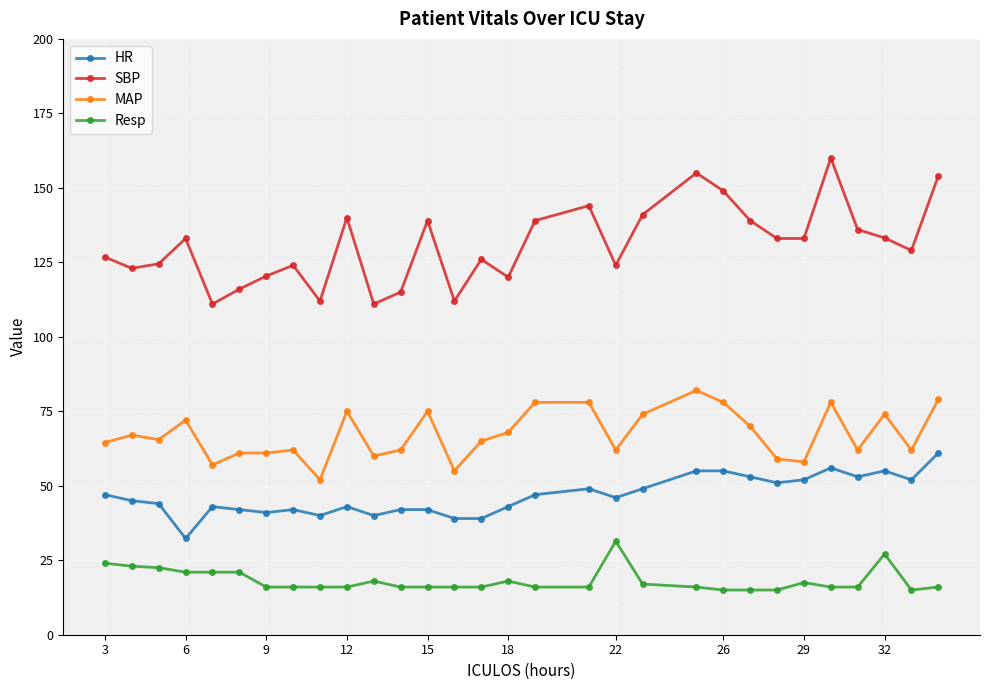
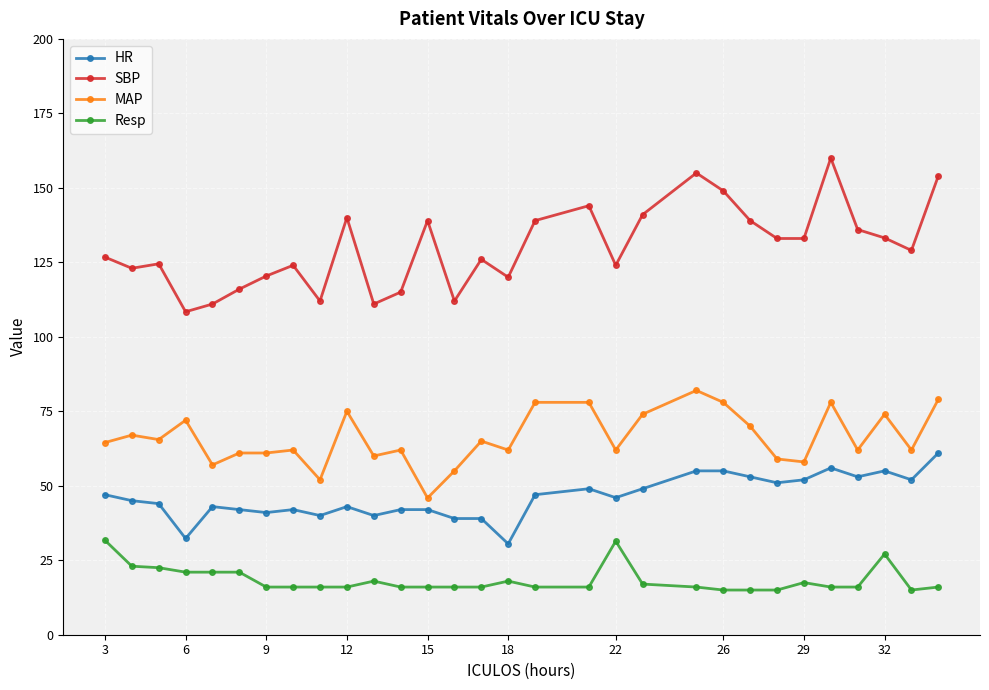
  {
    "HR": {
      "3": 47,
      "6": 32,
      "9": 41,
      "12": 43,
      "15": 42,
-     "18": 43,
+     "18": 31,
      "22": 46,
      "26": 55,
      "29": 52,
      "32": 55
    },
    "SBP": {
      "3": 127,
-     "6": 133,
+     "6": 108,
      "9": 120,
      "12": 140,
      "15": 139,
      "18": 120,
      "22": 124,
      "26": 149,
      "29": 133,
      "32": 133
    },
    "MAP": {
      "3": 65,
      "6": 72,
      "9": 61,
      "12": 75,
-     "15": 75,
-     "18": 68,
+     "15": 46,
+     "18": 62,
      "22": 62,
      "26": 78,
      "29": 58,
      "32": 74
    },
    "Resp": {
-     "3": 24,
+     "3": 32,
      "6": 21,
      "9": 16,
      "12": 16,
      "15": 16,
      "18": 18,
      "22": 31,
      "26": 15,
      "29": 18,
      "32": 27
    }
  }
